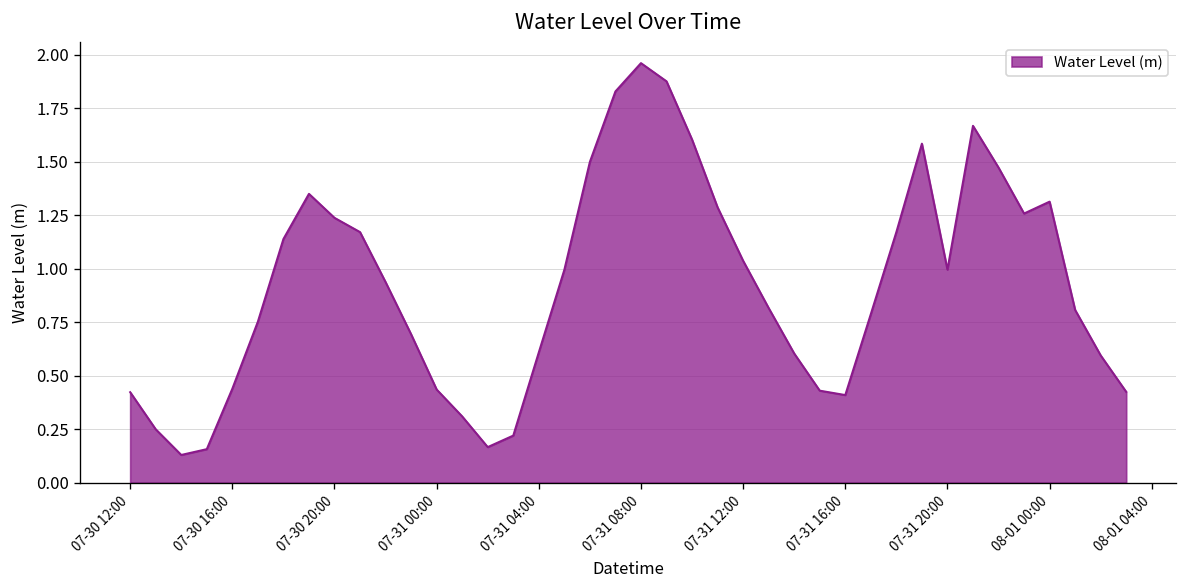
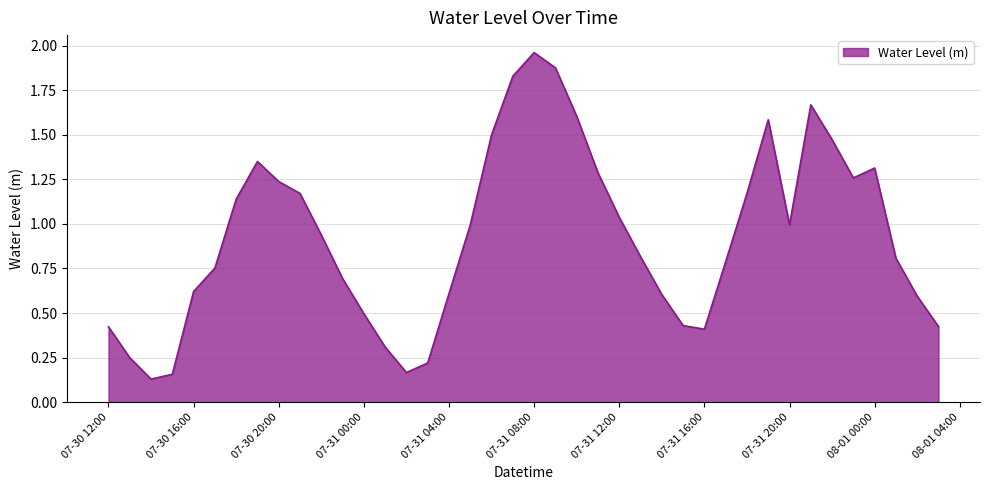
  {
    "07-30 12:00": 0.42,
-   "07-30 16:00": 0.44,
+   "07-30 16:00": 0.62,
    "07-30 20:00": 1.24,
-   "07-31 00:00": 0.44,
+   "07-31 00:00": 0.50,
    "07-31 04:00": 0.61,
    "07-31 08:00": 1.96,
    "07-31 12:00": 1.04,
    "07-31 16:00": 0.41,
    "07-31 20:00": 1.00,
    "08-01 00:00": 1.31
  }
